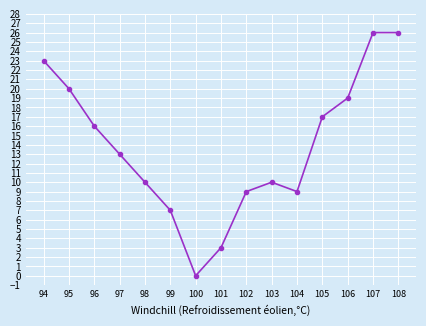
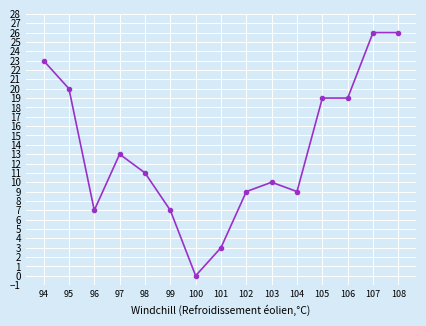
  {
    "94": 23,
    "95": 20,
-   "96": 16,
+   "96": 7,
    "97": 13,
-   "98": 10,
+   "98": 11,
    "99": 7,
    "100": 0,
    "101": 3,
    "102": 9,
    "103": 10,
    "104": 9,
-   "105": 17,
+   "105": 19,
    "106": 19,
    "107": 26,
    "108": 26
  }
